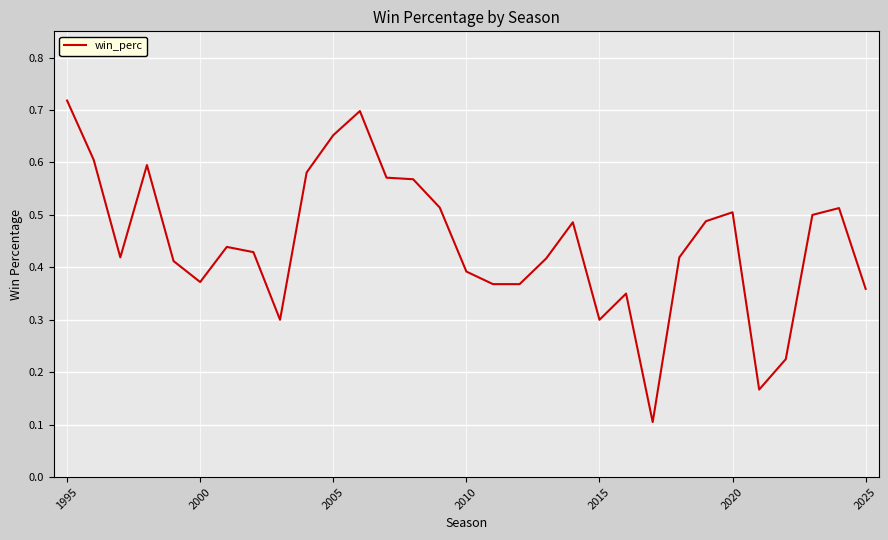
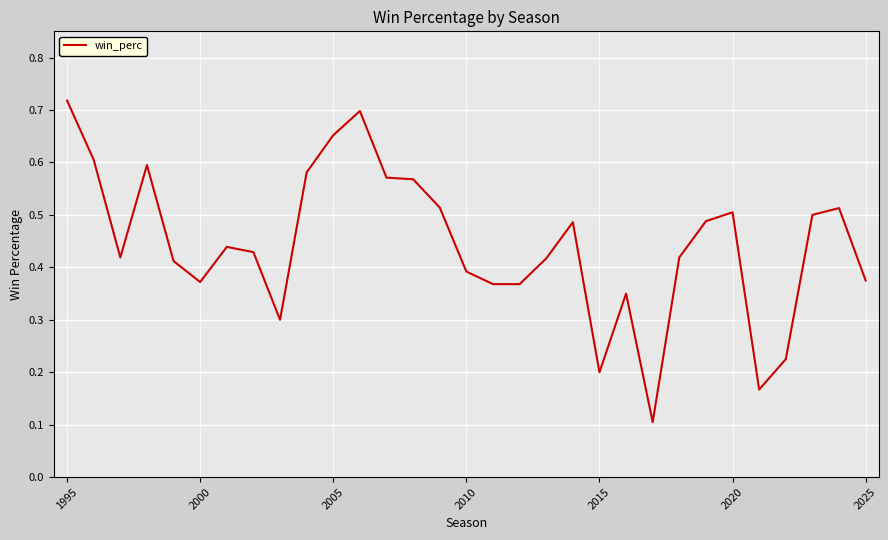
  {
    "1995": 0.72,
    "2000": 0.37,
    "2005": 0.65,
    "2010": 0.39,
-   "2015": 0.3,
+   "2015": 0.2,
    "2020": 0.51,
-   "2025": 0.36
+   "2025": 0.38
  }
